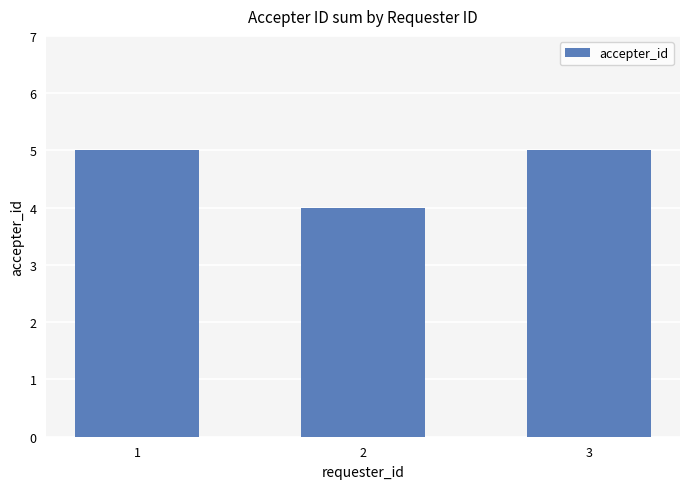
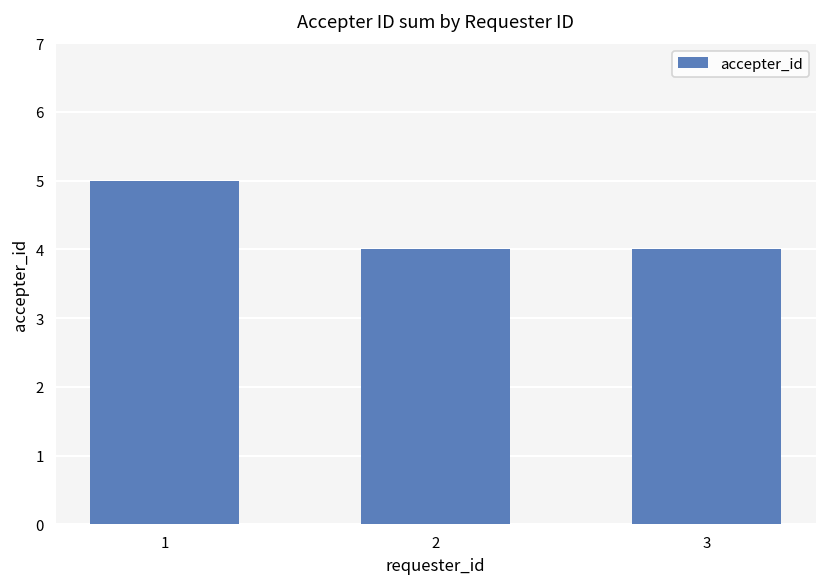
  {
    "1": 5,
    "2": 4,
-   "3": 5
+   "3": 4
  }
